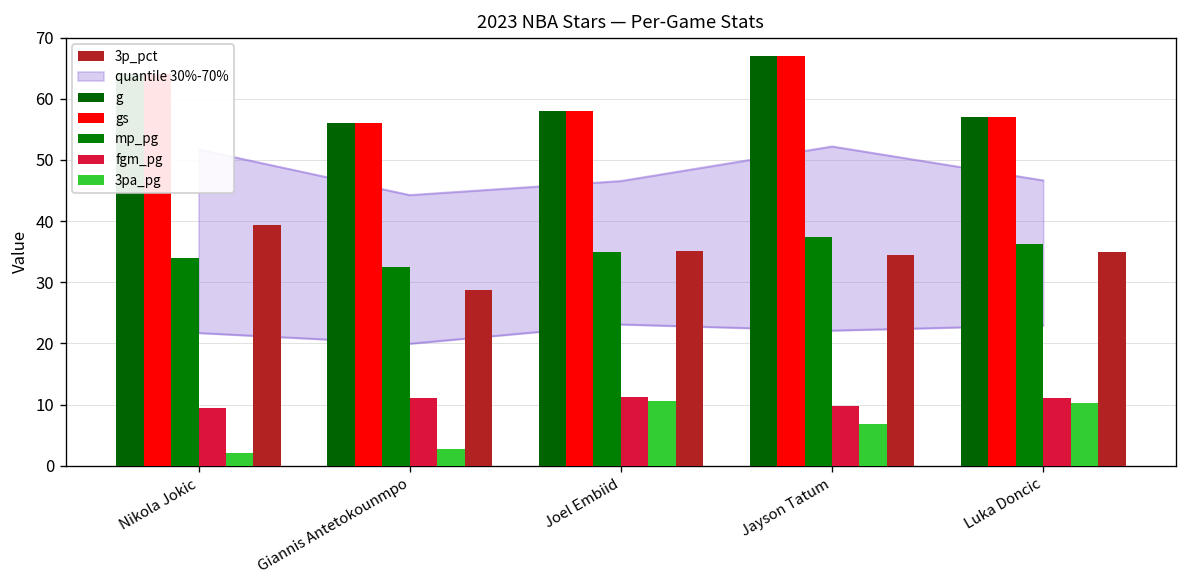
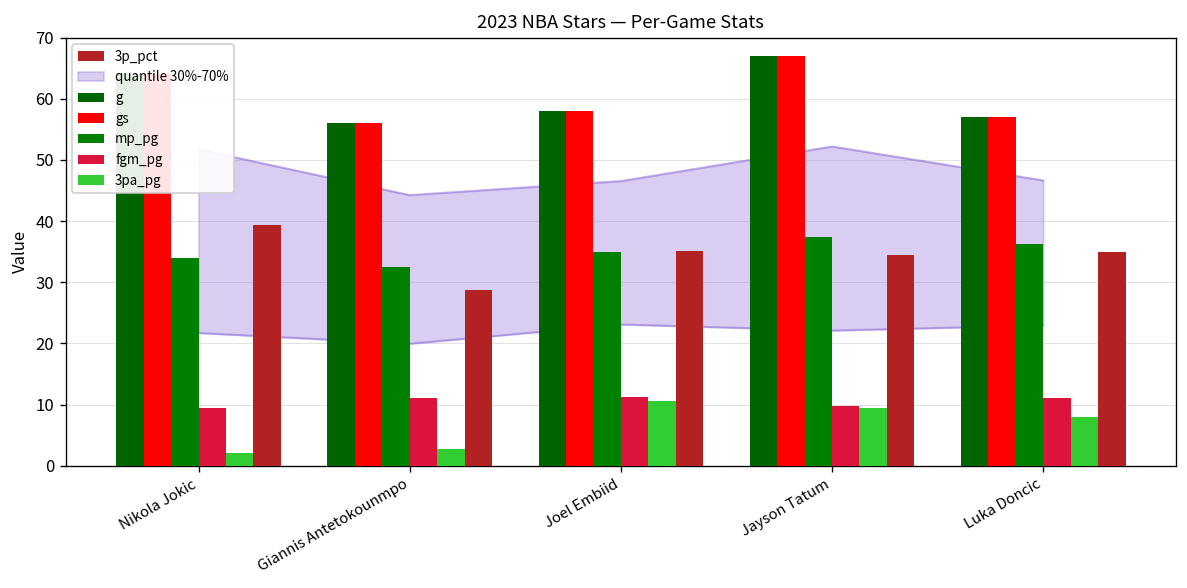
  {
    "gs": {
      "Giannis Antetokounmpo": 56,
      "Joel Embiid": 58,
      "Jayson Tatum": 67,
      "Luka Doncic": 57
    },
    "3pa_pg": {
      "Nikola Jokic": 2,
      "Giannis Antetokounmpo": 3,
      "Joel Embiid": 11,
-     "Jayson Tatum": 7,
-     "Luka Doncic": 10
+     "Jayson Tatum": 9,
+     "Luka Doncic": 8
    }
  }
